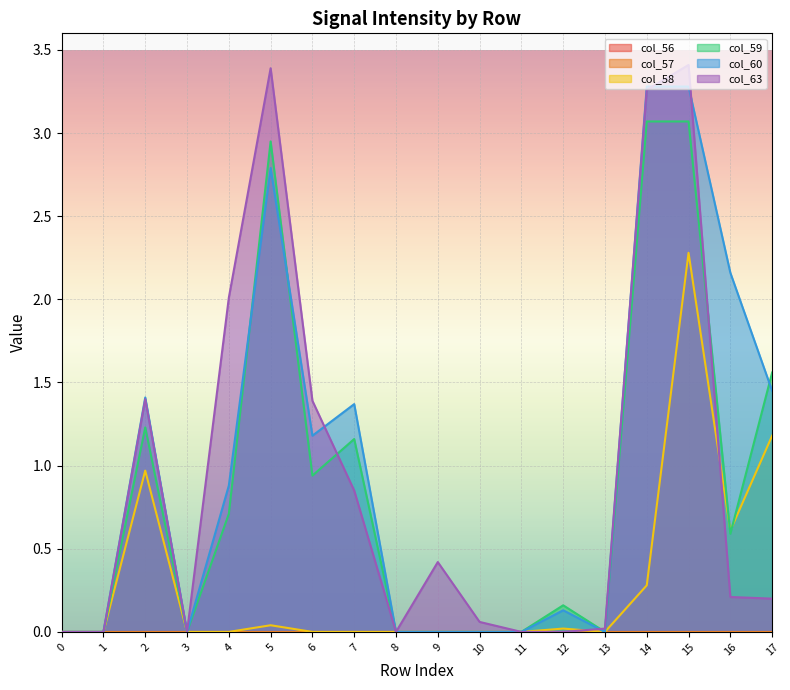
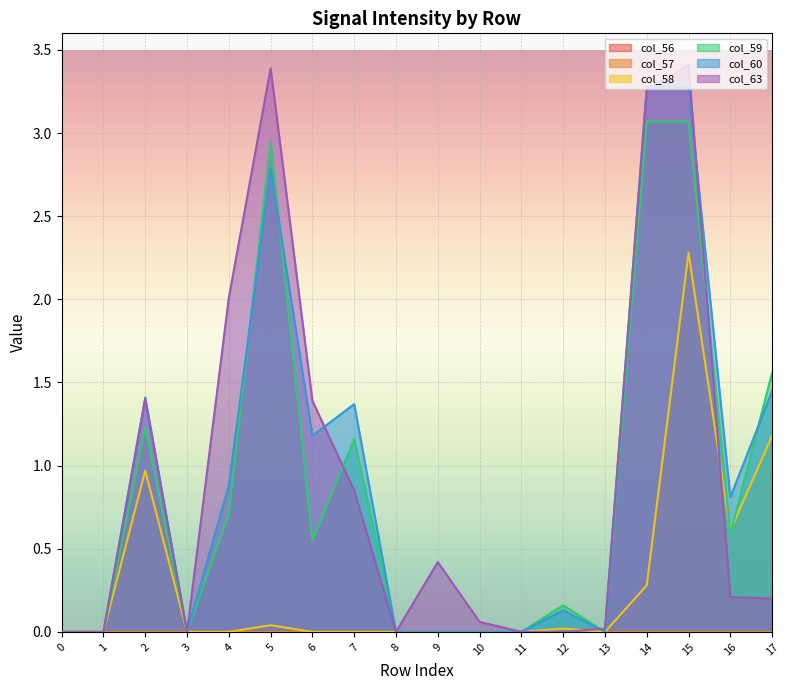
  {
    "col_57": {
      "2": 0.00,
      "5": 0.00,
      "14": 0.00,
      "15": 0.00,
      "16": 0.00,
      "17": 0.00
    },
    "col_58": {
      "2": 0.97,
      "5": 0.04,
      "12": 0.02,
      "14": 0.28,
      "15": 2.28,
      "16": 0.61,
      "17": 1.18
    },
    "col_59": {
      "2": 1.23,
      "4": 0.71,
      "5": 2.95,
-     "6": 0.94,
+     "6": 0.55,
      "7": 1.16,
      "12": 0.16,
      "14": 3.07,
      "15": 3.07,
      "16": 0.59,
      "17": 1.56
    },
    "col_60": {
      "4": 0.88,
      "5": 2.79,
      "6": 1.18,
      "7": 1.37,
      "12": 0.13,
-     "16": 2.16,
+     "16": 0.81,
      "17": 1.45
    },
    "col_63": {
      "4": 2.01,
      "5": 3.39,
      "6": 1.39,
      "7": 0.85,
      "9": 0.42,
      "10": 0.06,
      "13": 0.02,
      "14": 3.26,
      "16": 0.21,
      "17": 0.20
    }
  }
